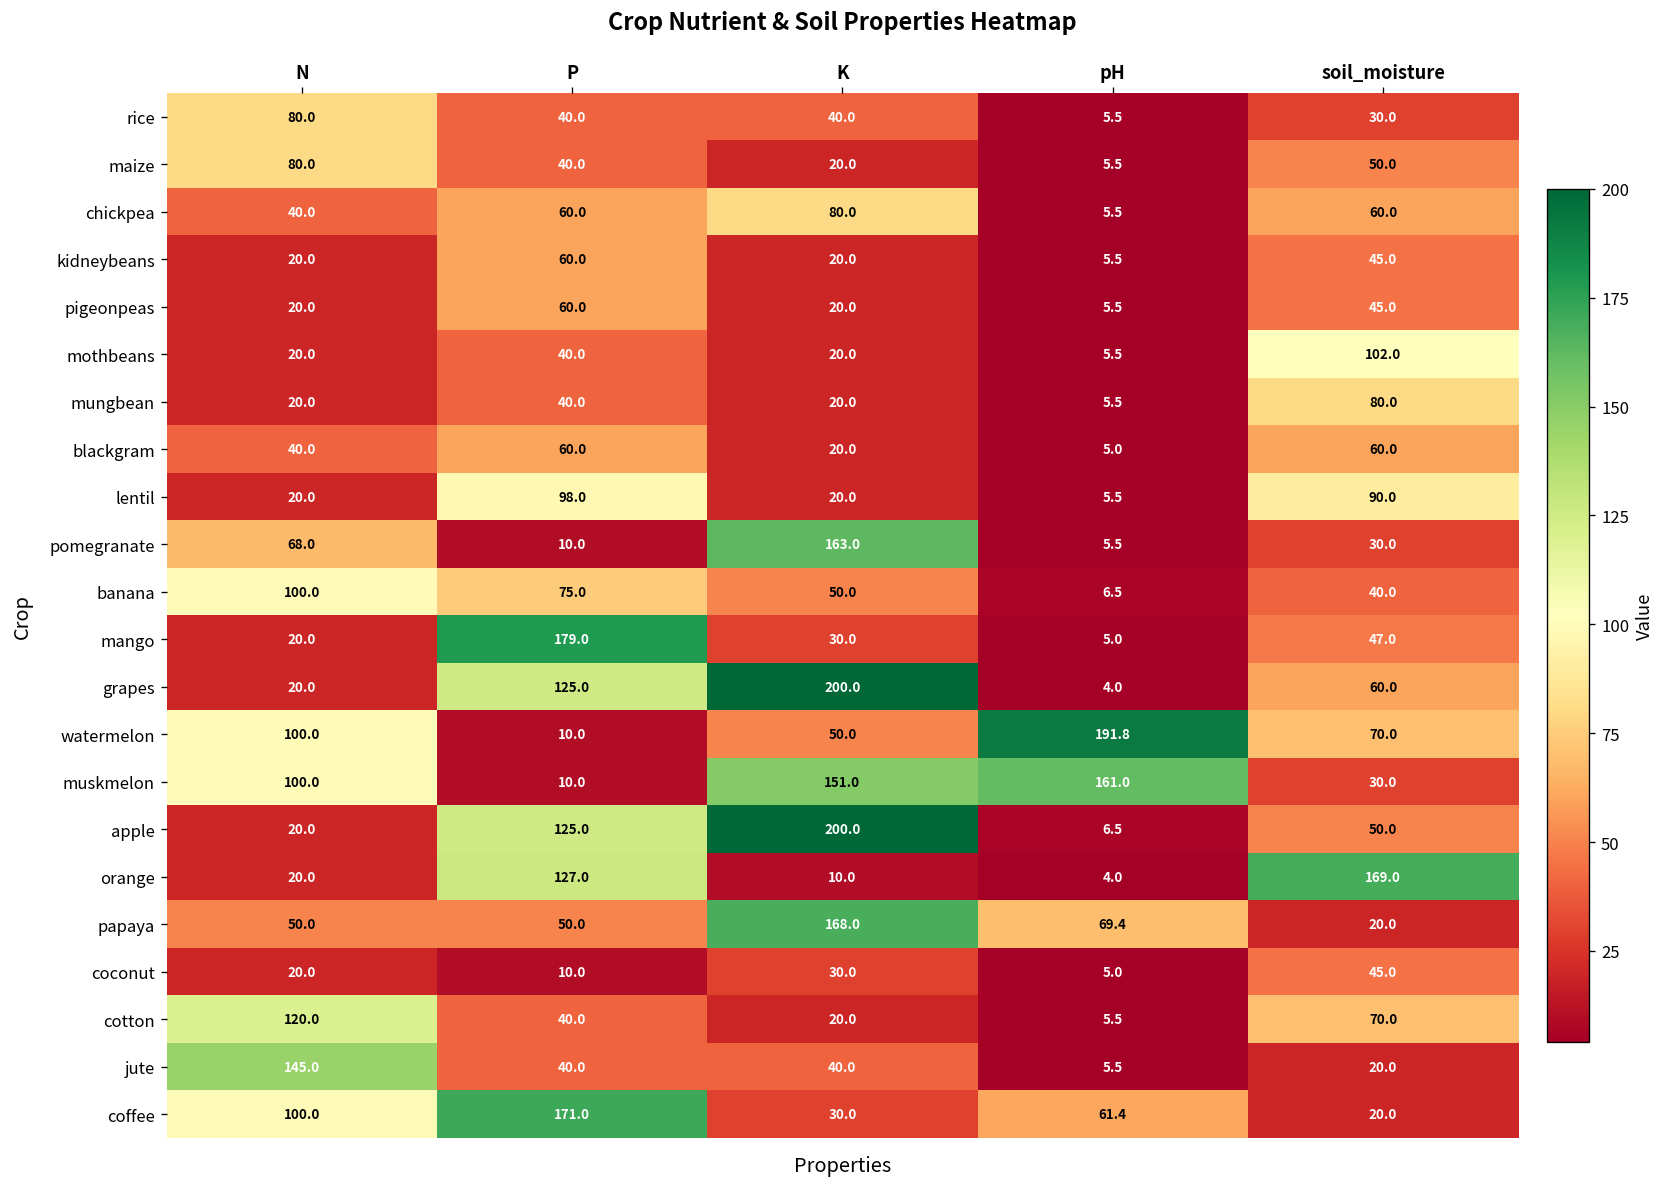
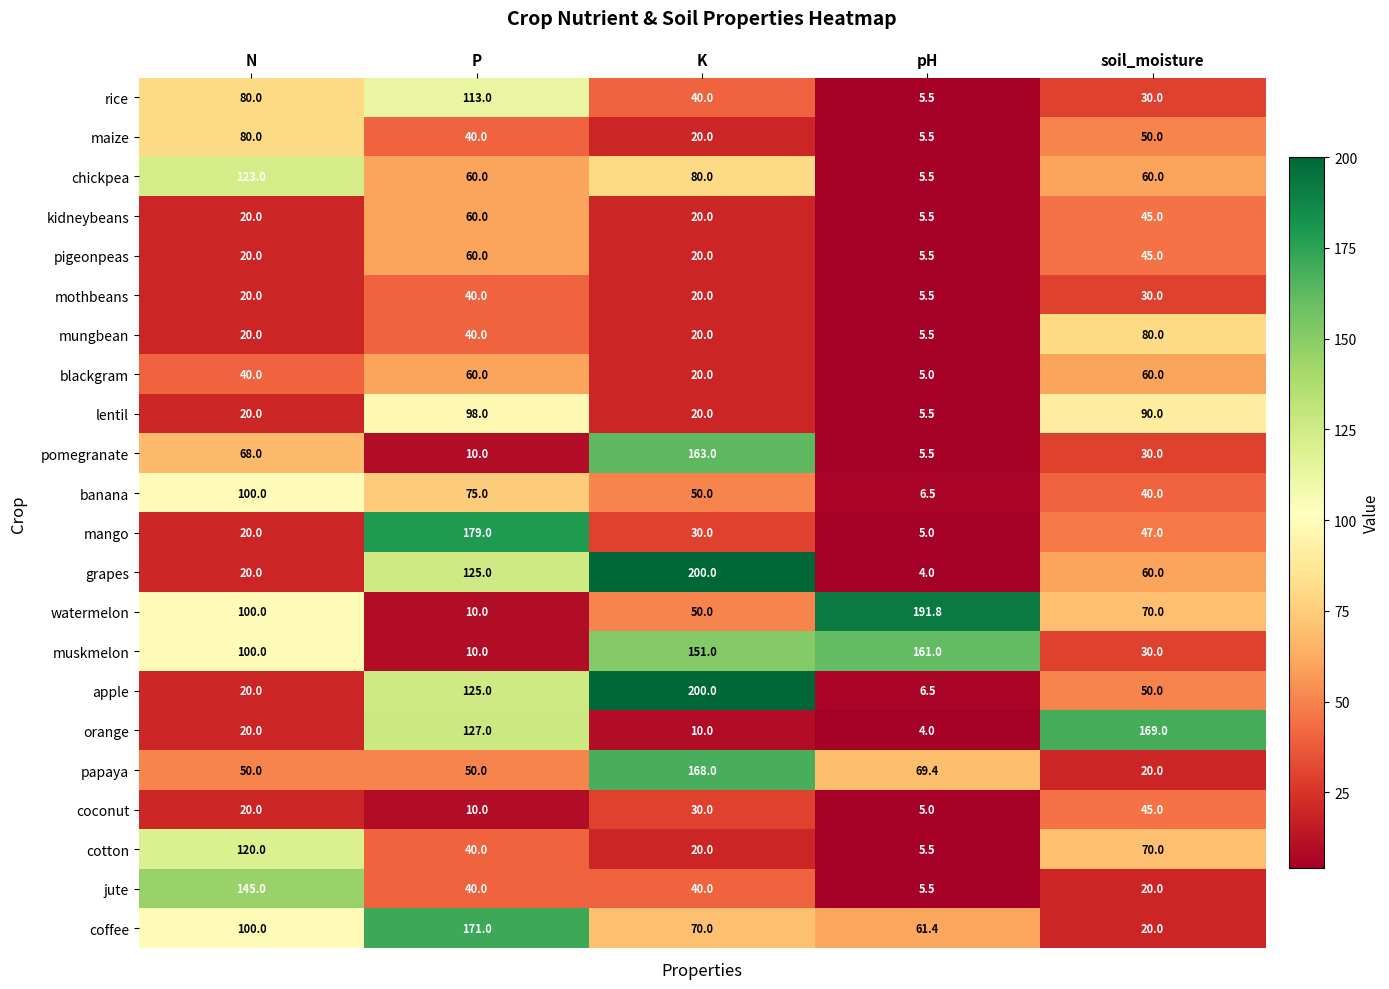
  {
    "rice": {
      "N": 80.0,
-     "P": 40.0,
+     "P": 113.0,
      "K": 40.0,
      "pH": 5.5,
      "soil_moisture": 30.0
    },
    "maize": {
      "N": 80.0,
      "P": 40.0,
      "K": 20.0,
      "pH": 5.5,
      "soil_moisture": 50.0
    },
    "chickpea": {
-     "N": 40.0,
+     "N": 123.0,
      "P": 60.0,
      "K": 80.0,
      "pH": 5.5,
      "soil_moisture": 60.0
    },
    "kidneybeans": {
      "N": 20.0,
      "P": 60.0,
      "K": 20.0,
      "pH": 5.5,
      "soil_moisture": 45.0
    },
    "pigeonpeas": {
      "N": 20.0,
      "P": 60.0,
      "K": 20.0,
      "pH": 5.5,
      "soil_moisture": 45.0
    },
    "mothbeans": {
      "N": 20.0,
      "P": 40.0,
      "K": 20.0,
      "pH": 5.5,
-     "soil_moisture": 102.0
+     "soil_moisture": 30.0
    },
    "mungbean": {
      "N": 20.0,
      "P": 40.0,
      "K": 20.0,
      "pH": 5.5,
      "soil_moisture": 80.0
    },
    "blackgram": {
      "N": 40.0,
      "P": 60.0,
      "K": 20.0,
      "pH": 5.0,
      "soil_moisture": 60.0
    },
    "lentil": {
      "N": 20.0,
      "P": 98.0,
      "K": 20.0,
      "pH": 5.5,
      "soil_moisture": 90.0
    },
    "pomegranate": {
      "N": 68.0,
      "P": 10.0,
      "K": 163.0,
      "pH": 5.5,
      "soil_moisture": 30.0
    },
    "banana": {
      "N": 100.0,
      "P": 75.0,
      "K": 50.0,
      "pH": 6.5,
      "soil_moisture": 40.0
    },
    "mango": {
      "N": 20.0,
      "P": 179.0,
      "K": 30.0,
      "pH": 5.0,
      "soil_moisture": 47.0
    },
    "grapes": {
      "N": 20.0,
      "P": 125.0,
      "K": 200.0,
      "pH": 4.0,
      "soil_moisture": 60.0
    },
    "watermelon": {
      "N": 100.0,
      "P": 10.0,
      "K": 50.0,
      "pH": 191.8,
      "soil_moisture": 70.0
    },
    "muskmelon": {
      "N": 100.0,
      "P": 10.0,
      "K": 151.0,
      "pH": 161.0,
      "soil_moisture": 30.0
    },
    "apple": {
      "N": 20.0,
      "P": 125.0,
      "K": 200.0,
      "pH": 6.5,
      "soil_moisture": 50.0
    },
    "orange": {
      "N": 20.0,
      "P": 127.0,
      "K": 10.0,
      "pH": 4.0,
      "soil_moisture": 169.0
    },
    "papaya": {
      "N": 50.0,
      "P": 50.0,
      "K": 168.0,
      "pH": 69.4,
      "soil_moisture": 20.0
    },
    "coconut": {
      "N": 20.0,
      "P": 10.0,
      "K": 30.0,
      "pH": 5.0,
      "soil_moisture": 45.0
    },
    "cotton": {
      "N": 120.0,
      "P": 40.0,
      "K": 20.0,
      "pH": 5.5,
      "soil_moisture": 70.0
    },
    "jute": {
      "N": 145.0,
      "P": 40.0,
      "K": 40.0,
      "pH": 5.5,
      "soil_moisture": 20.0
    },
    "coffee": {
      "N": 100.0,
      "P": 171.0,
-     "K": 30.0,
+     "K": 70.0,
      "pH": 61.4,
      "soil_moisture": 20.0
    }
  }
